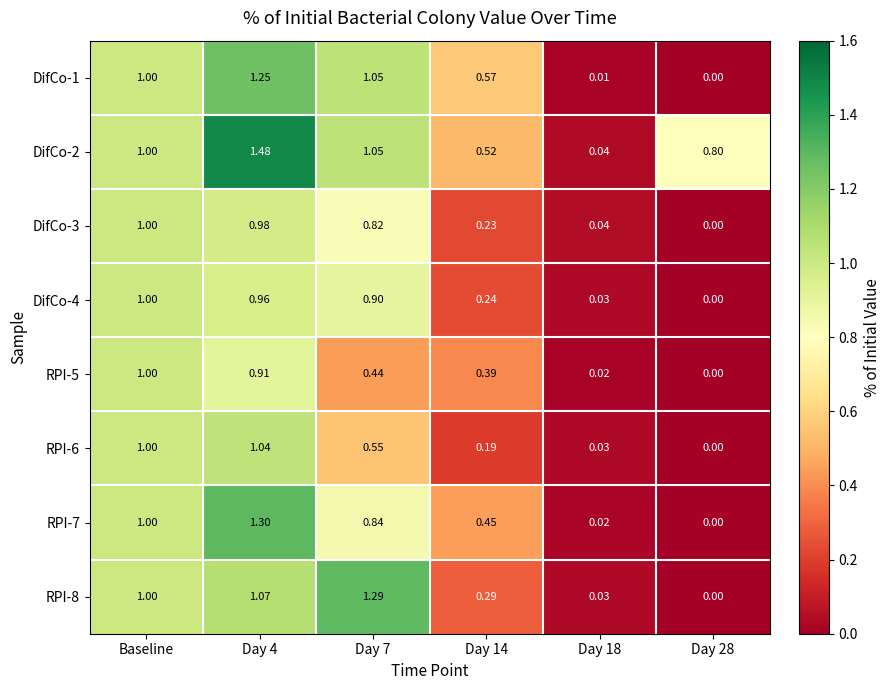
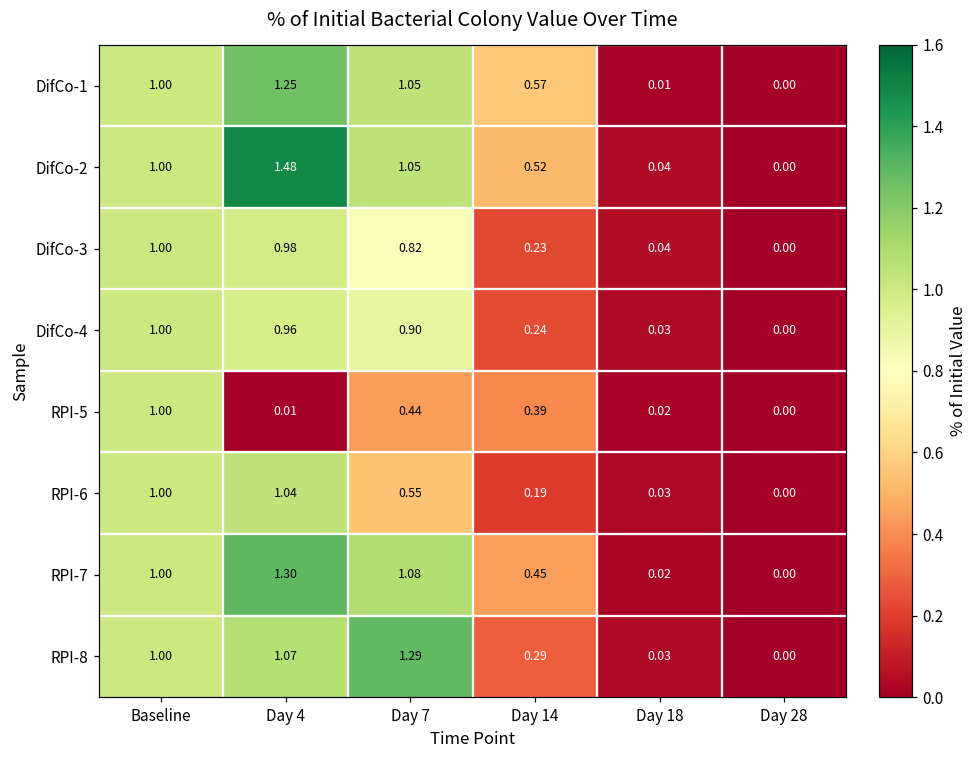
  {
    "DifCo-1": {
      "Baseline": 1.00,
      "Day 4": 1.25,
      "Day 7": 1.05,
      "Day 14": 0.57,
      "Day 18": 0.01,
      "Day 28": 0.00
    },
    "DifCo-2": {
      "Baseline": 1.00,
      "Day 4": 1.48,
      "Day 7": 1.05,
      "Day 14": 0.52,
      "Day 18": 0.04,
-     "Day 28": 0.80
+     "Day 28": 0.00
    },
    "DifCo-3": {
      "Baseline": 1.00,
      "Day 4": 0.98,
      "Day 7": 0.82,
      "Day 14": 0.23,
      "Day 18": 0.04,
      "Day 28": 0.00
    },
    "DifCo-4": {
      "Baseline": 1.00,
      "Day 4": 0.96,
      "Day 7": 0.90,
      "Day 14": 0.24,
      "Day 18": 0.03,
      "Day 28": 0.00
    },
    "RPI-5": {
      "Baseline": 1.00,
-     "Day 4": 0.91,
+     "Day 4": 0.01,
      "Day 7": 0.44,
      "Day 14": 0.39,
      "Day 18": 0.02,
      "Day 28": 0.00
    },
    "RPI-6": {
      "Baseline": 1.00,
      "Day 4": 1.04,
      "Day 7": 0.55,
      "Day 14": 0.19,
      "Day 18": 0.03,
      "Day 28": 0.00
    },
    "RPI-7": {
      "Baseline": 1.00,
      "Day 4": 1.30,
-     "Day 7": 0.84,
+     "Day 7": 1.08,
      "Day 14": 0.45,
      "Day 18": 0.02,
      "Day 28": 0.00
    },
    "RPI-8": {
      "Baseline": 1.00,
      "Day 4": 1.07,
      "Day 7": 1.29,
      "Day 14": 0.29,
      "Day 18": 0.03,
      "Day 28": 0.00
    }
  }
